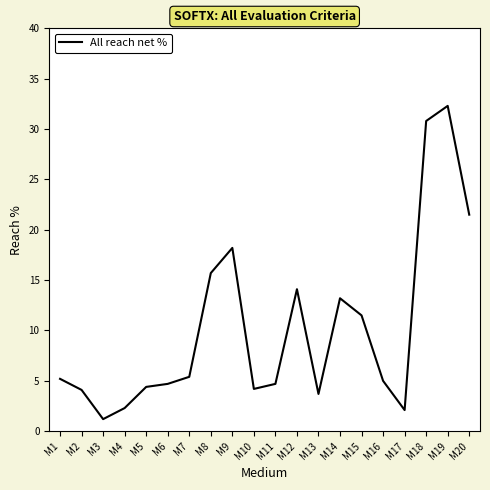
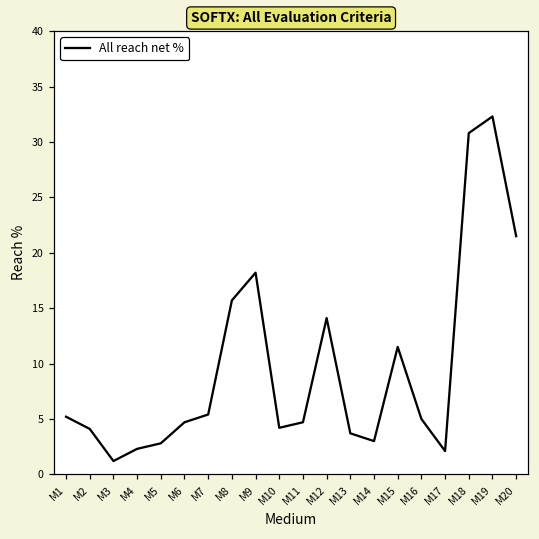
  {
    "M1": 5.2,
    "M2": 4.1,
    "M3": 1.2,
    "M4": 2.3,
-   "M5": 4.4,
+   "M5": 2.8,
    "M6": 4.7,
    "M7": 5.4,
    "M8": 15.7,
    "M9": 18.2,
    "M10": 4.2,
    "M11": 4.7,
    "M12": 14.1,
    "M13": 3.7,
-   "M14": 13.2,
+   "M14": 3.0,
    "M15": 11.5,
    "M16": 5.0,
    "M17": 2.1,
    "M18": 30.8,
    "M19": 32.3,
    "M20": 21.5
  }
